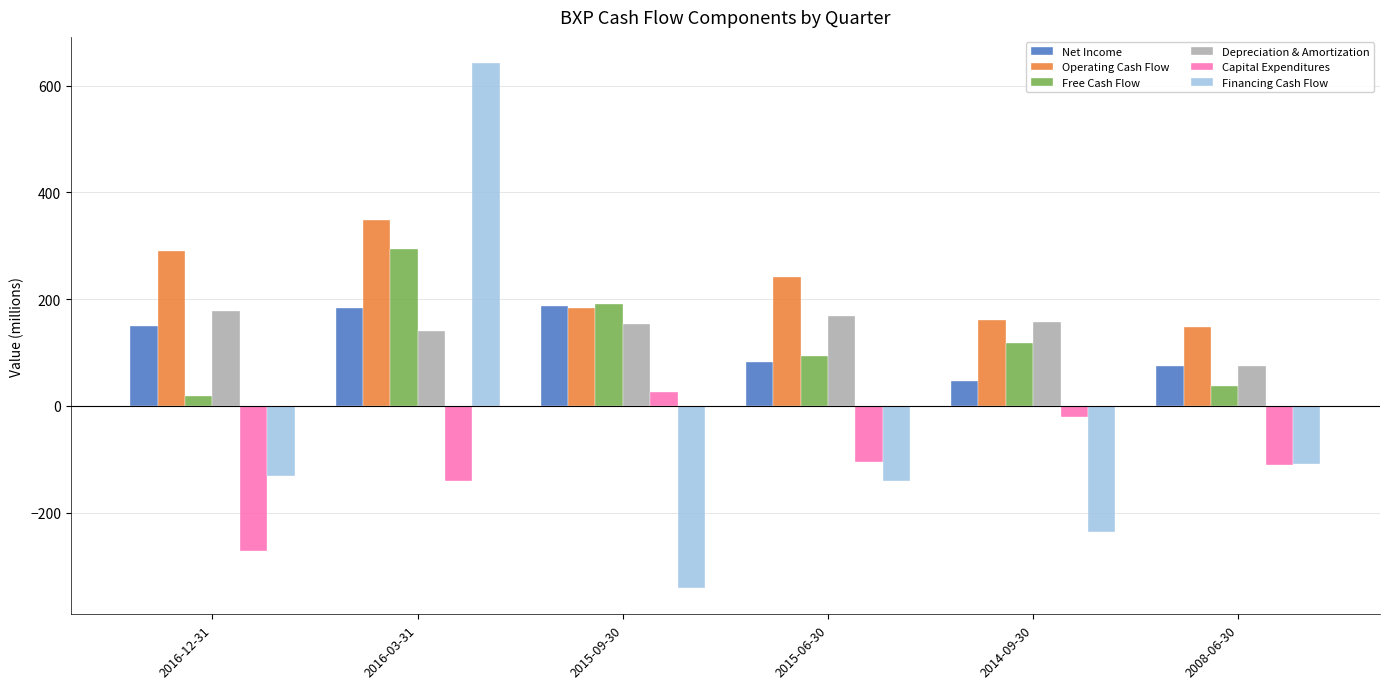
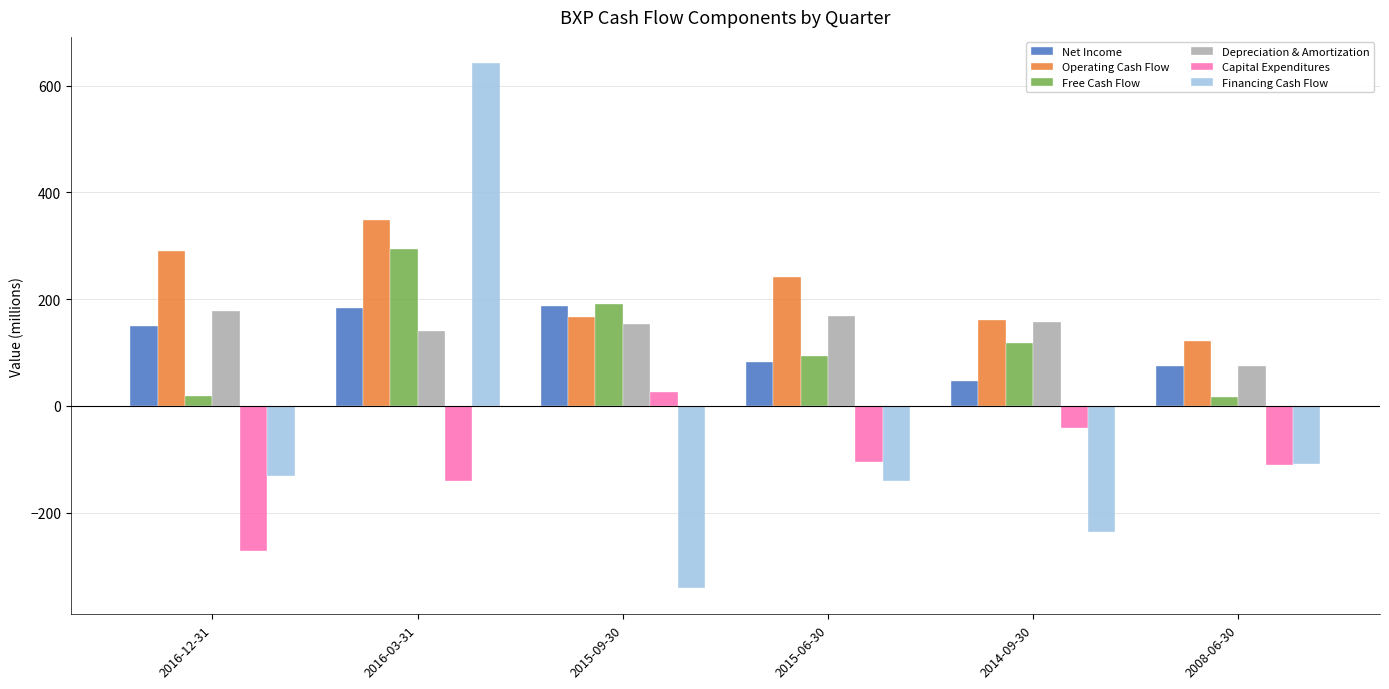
  {
    "Net Income": {
      "2016-12-31": 150,
      "2016-03-31": 180,
      "2015-09-30": 190,
      "2015-06-30": 80,
      "2014-09-30": 50,
      "2008-06-30": 80
    },
    "Operating Cash Flow": {
      "2016-12-31": 290,
      "2016-03-31": 350,
-     "2015-09-30": 180,
+     "2015-09-30": 170,
      "2015-06-30": 240,
      "2014-09-30": 160,
-     "2008-06-30": 150
+     "2008-06-30": 120
    },
    "Free Cash Flow": {
      "2016-12-31": 20,
      "2016-03-31": 290,
      "2015-09-30": 190,
      "2015-06-30": 90,
      "2014-09-30": 120,
-     "2008-06-30": 40
+     "2008-06-30": 20
    },
    "Depreciation & Amortization": {
      "2016-12-31": 180,
      "2016-03-31": 140,
      "2015-09-30": 150,
      "2015-06-30": 170,
      "2014-09-30": 160,
      "2008-06-30": 70
    },
    "Capital Expenditures": {
      "2016-12-31": -270,
      "2016-03-31": -140,
      "2015-09-30": 30,
      "2015-06-30": -110,
-     "2014-09-30": -20,
+     "2014-09-30": -40,
      "2008-06-30": -110
    },
    "Financing Cash Flow": {
      "2016-12-31": -130,
      "2016-03-31": 640,
      "2015-09-30": -340,
      "2015-06-30": -140,
      "2014-09-30": -240,
      "2008-06-30": -110
    }
  }
